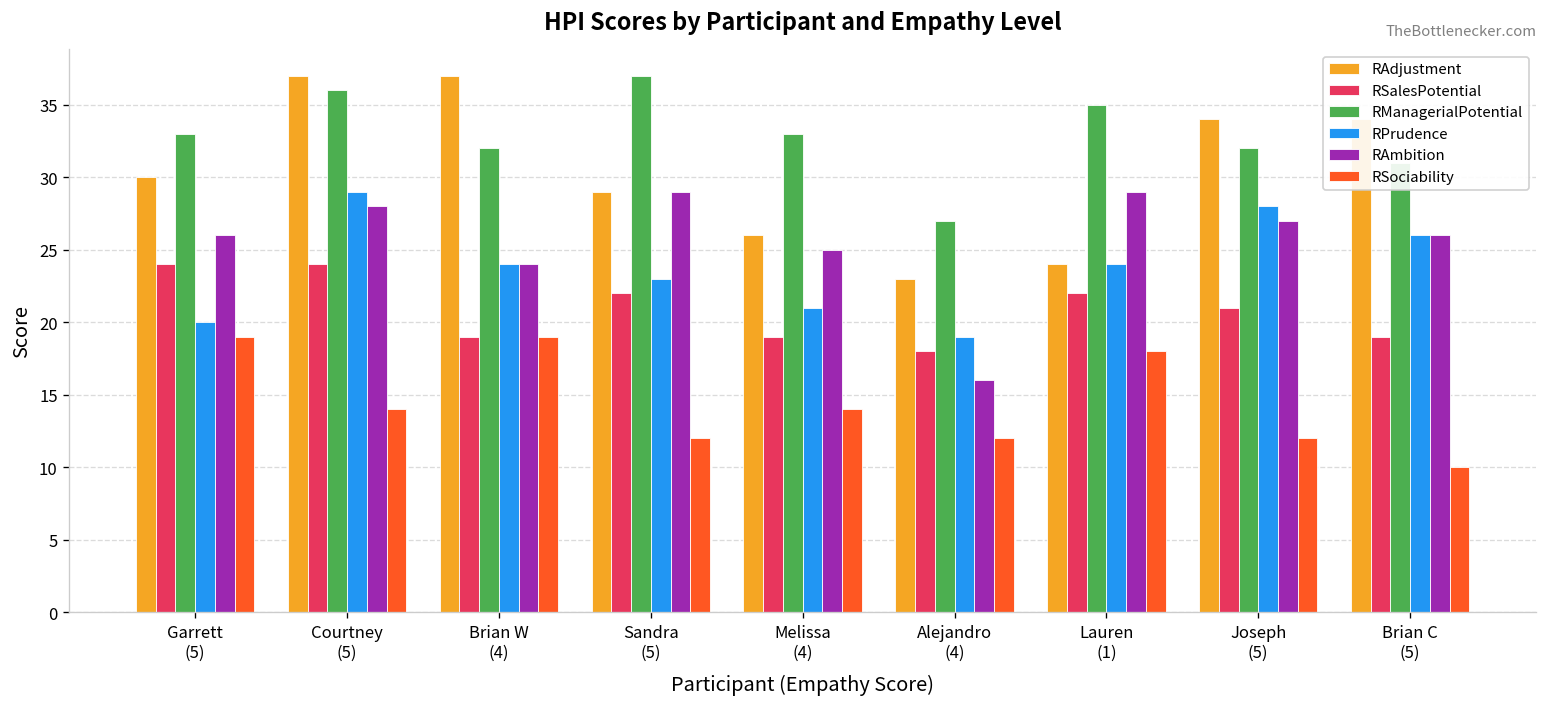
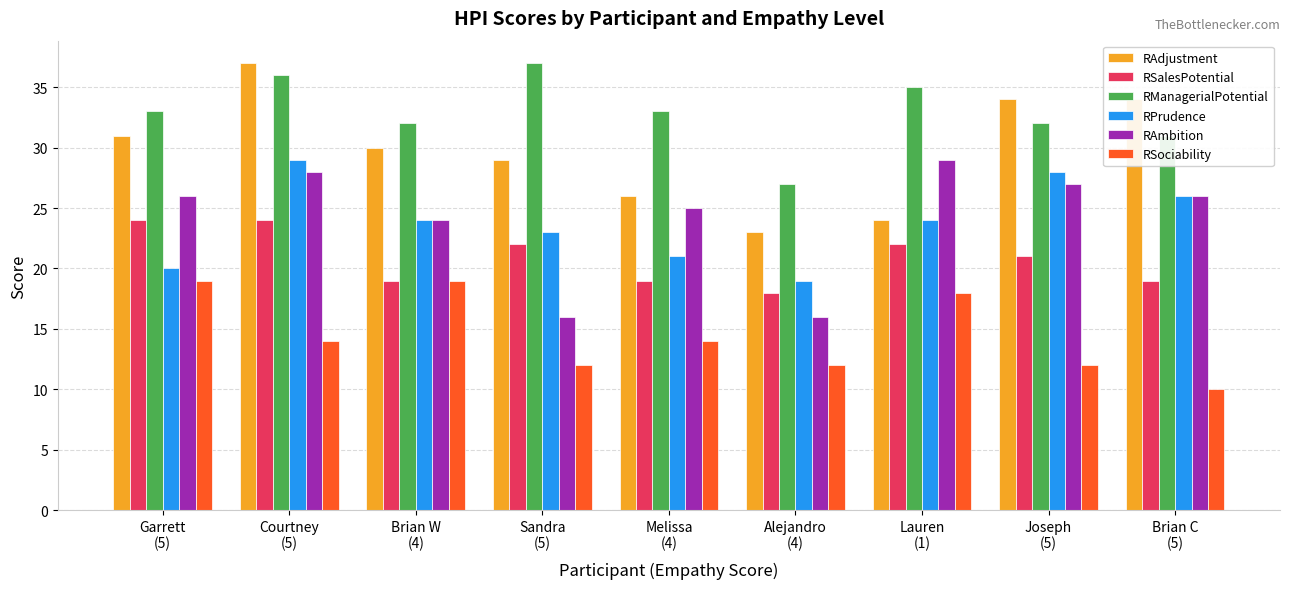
  {
    "RAdjustment": {
-     "Garrett (5)": 30,
+     "Garrett (5)": 31,
      "Courtney (5)": 37,
-     "Brian W (4)": 37,
+     "Brian W (4)": 30,
      "Sandra (5)": 29,
      "Melissa (4)": 26,
      "Alejandro (4)": 23,
      "Lauren (1)": 24,
      "Joseph (5)": 34
    },
    "RSalesPotential": {
      "Garrett (5)": 24,
      "Courtney (5)": 24,
      "Brian W (4)": 19,
      "Sandra (5)": 22,
      "Melissa (4)": 19,
      "Alejandro (4)": 18,
      "Lauren (1)": 22,
      "Joseph (5)": 21,
      "Brian C (5)": 19
    },
    "RManagerialPotential": {
      "Garrett (5)": 33,
      "Courtney (5)": 36,
      "Brian W (4)": 32,
      "Sandra (5)": 37,
      "Melissa (4)": 33,
      "Alejandro (4)": 27,
      "Lauren (1)": 35,
      "Joseph (5)": 32
    },
    "RPrudence": {
      "Garrett (5)": 20,
      "Courtney (5)": 29,
      "Brian W (4)": 24,
      "Sandra (5)": 23,
      "Melissa (4)": 21,
      "Alejandro (4)": 19,
      "Lauren (1)": 24,
      "Joseph (5)": 28,
      "Brian C (5)": 26
    },
    "RAmbition": {
      "Garrett (5)": 26,
      "Courtney (5)": 28,
      "Brian W (4)": 24,
-     "Sandra (5)": 29,
+     "Sandra (5)": 16,
      "Melissa (4)": 25,
      "Alejandro (4)": 16,
      "Lauren (1)": 29,
      "Joseph (5)": 27,
      "Brian C (5)": 26
    },
    "RSociability": {
      "Garrett (5)": 19,
      "Courtney (5)": 14,
      "Brian W (4)": 19,
      "Sandra (5)": 12,
      "Melissa (4)": 14,
      "Alejandro (4)": 12,
      "Lauren (1)": 18,
      "Joseph (5)": 12,
      "Brian C (5)": 10
    }
  }
